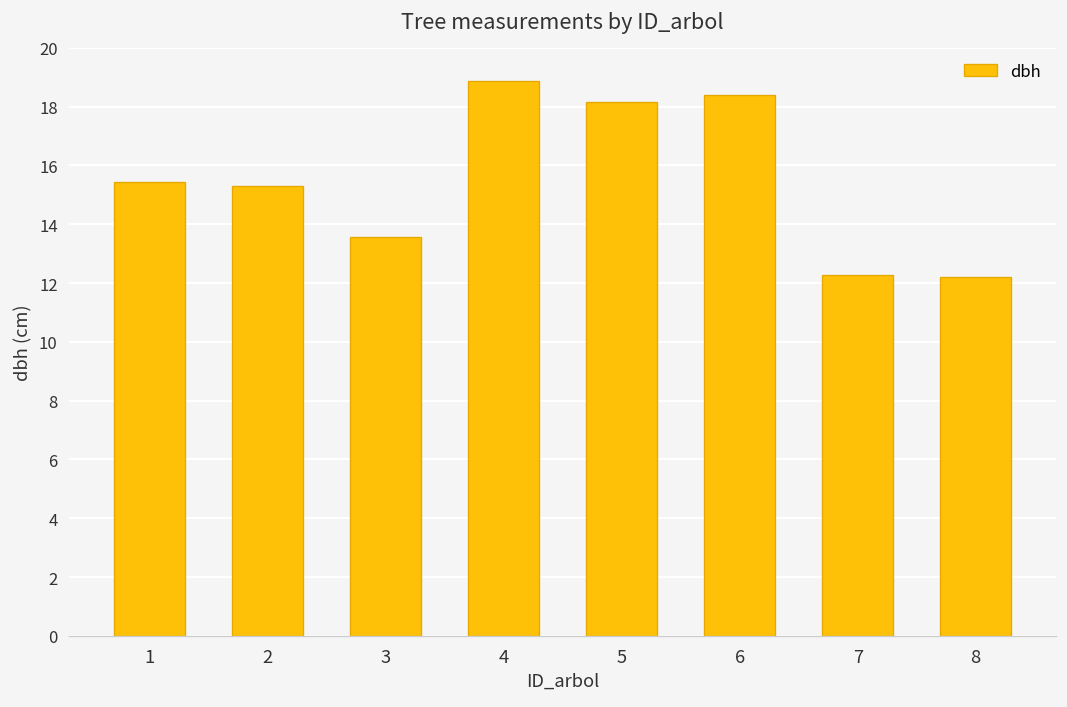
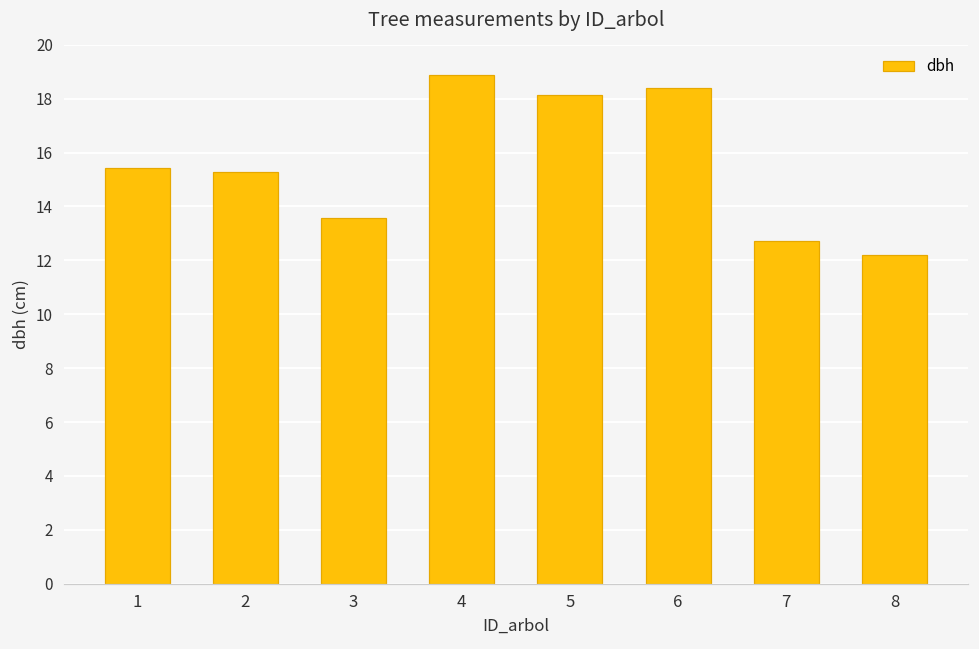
  {
    "1": 15.4,
    "2": 15.3,
    "3": 13.6,
    "4": 18.9,
    "5": 18.2,
    "6": 18.4,
-   "7": 12.3,
+   "7": 12.7,
    "8": 12.2
  }
